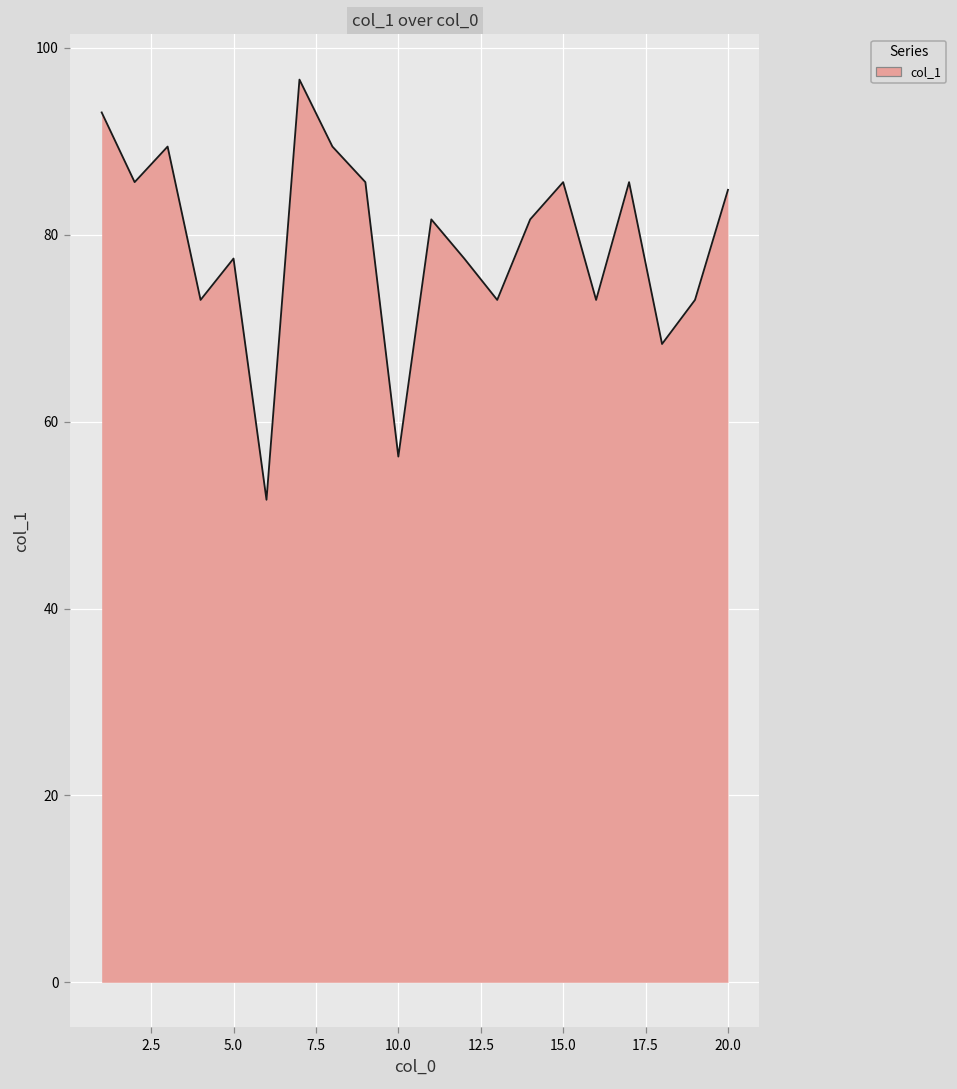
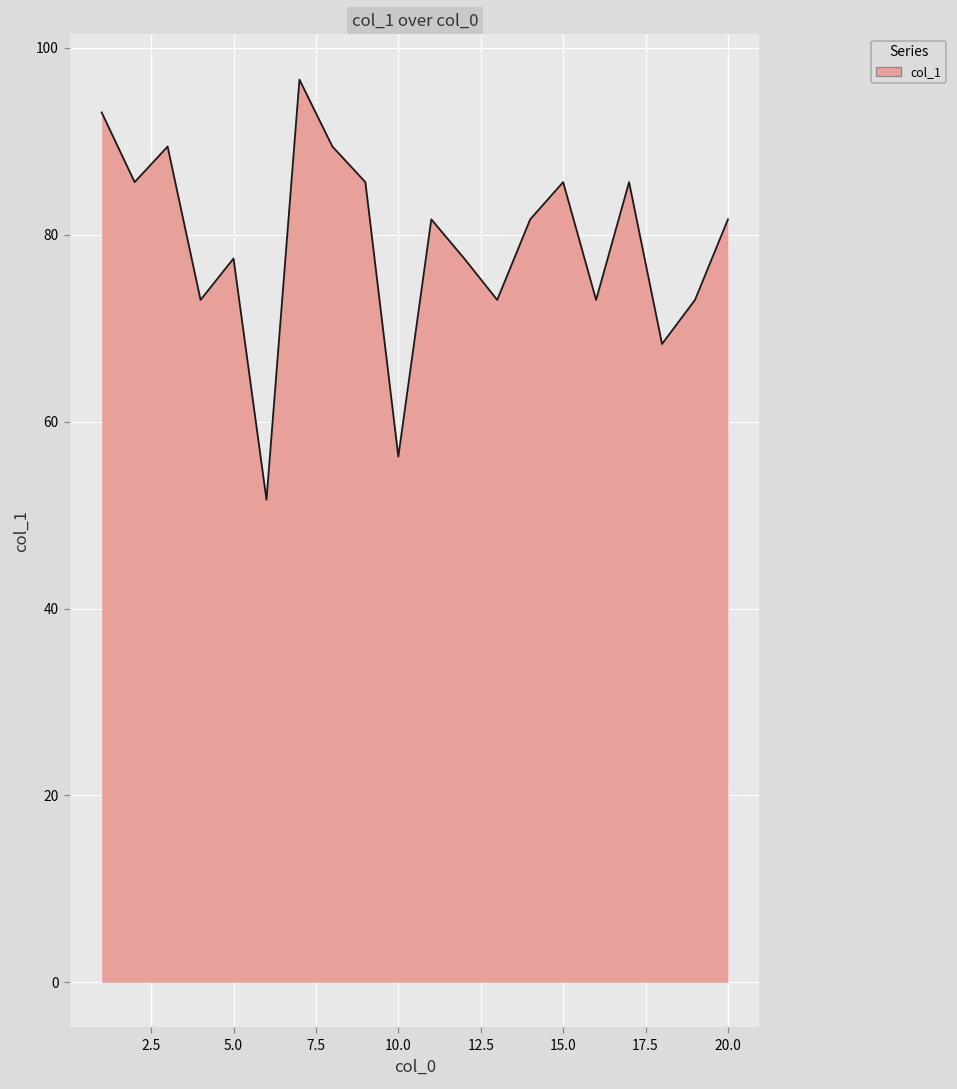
  {
    "5.0": 77,
    "10.0": 56,
    "15.0": 86,
-   "20.0": 85
+   "20.0": 82
  }
